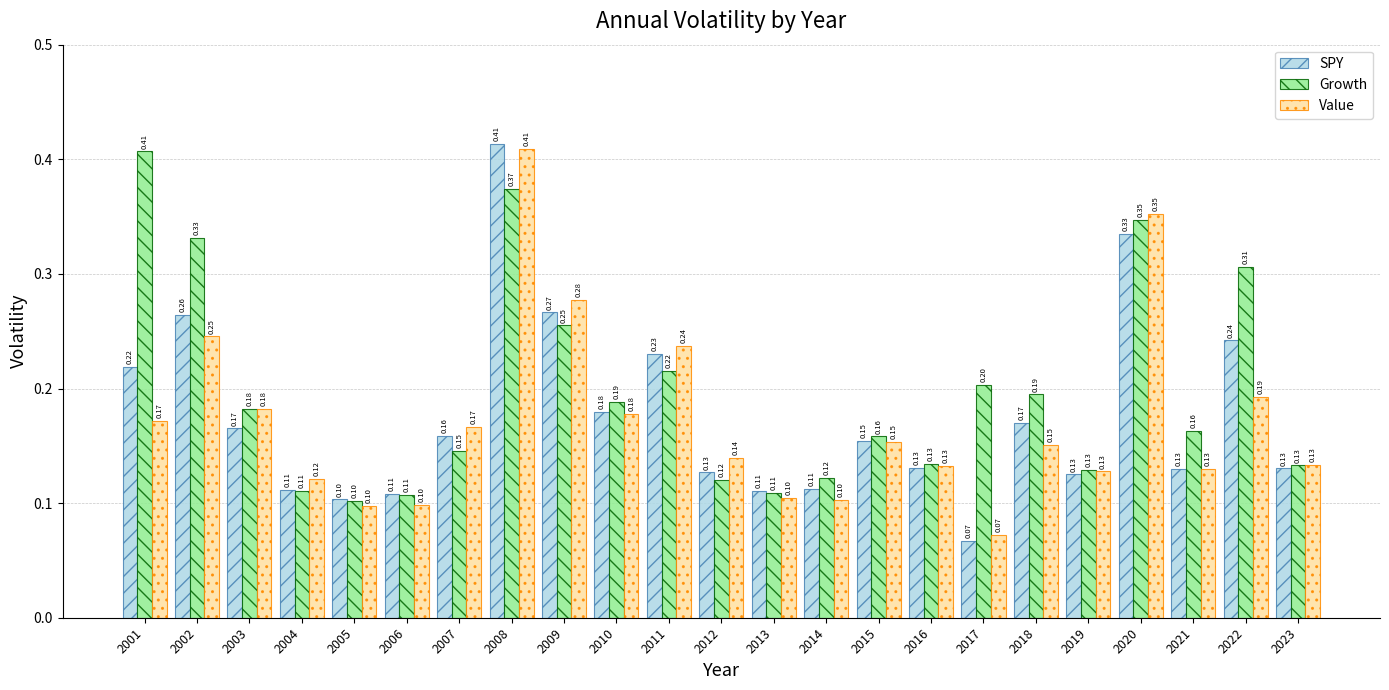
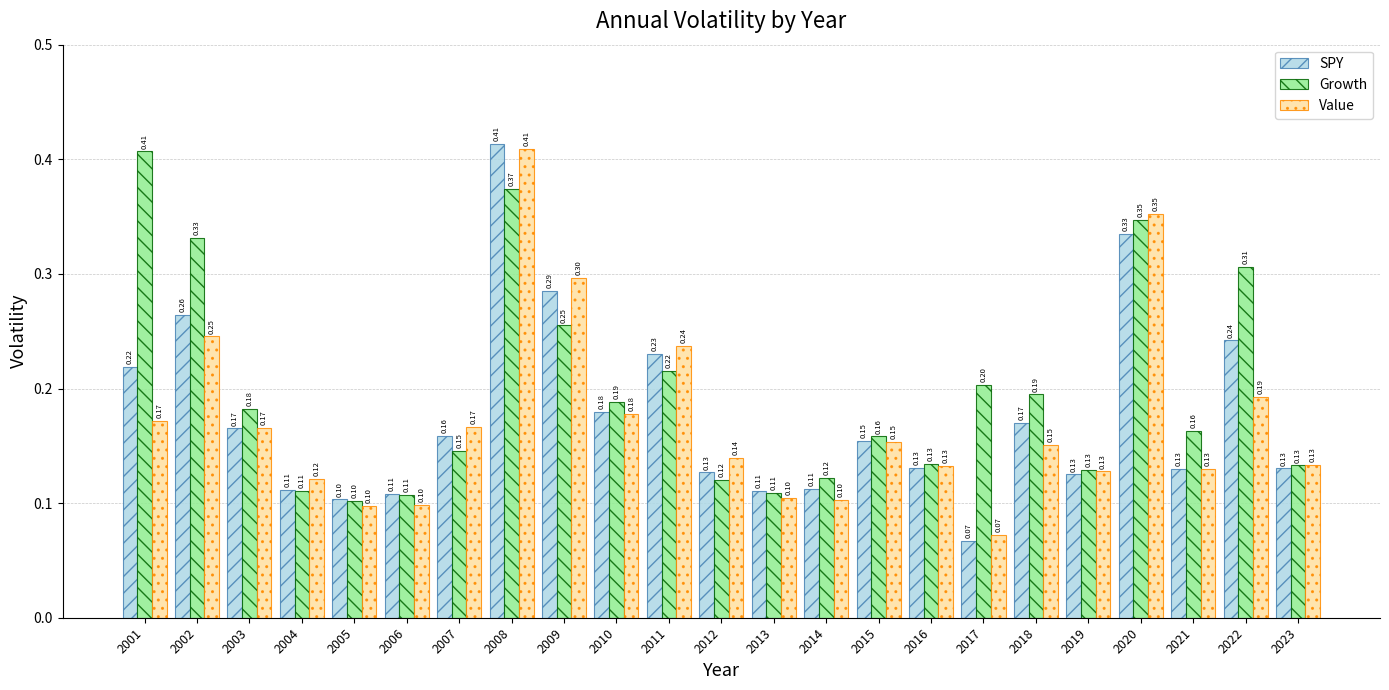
  {
    "SPY": {
      "2001": 0.22,
      "2002": 0.26,
      "2003": 0.17,
      "2004": 0.11,
      "2005": 0.10,
      "2006": 0.11,
      "2007": 0.16,
      "2008": 0.41,
-     "2009": 0.27,
+     "2009": 0.29,
      "2010": 0.18,
      "2011": 0.23,
      "2012": 0.13,
      "2013": 0.11,
      "2014": 0.11,
      "2015": 0.15,
      "2016": 0.13,
      "2017": 0.07,
      "2018": 0.17,
      "2019": 0.13,
      "2020": 0.33,
      "2021": 0.13,
      "2022": 0.24,
      "2023": 0.13
    },
    "Growth": {
      "2001": 0.41,
      "2002": 0.33,
      "2003": 0.18,
      "2004": 0.11,
      "2005": 0.10,
      "2006": 0.11,
      "2007": 0.15,
      "2008": 0.37,
      "2009": 0.25,
      "2010": 0.19,
      "2011": 0.22,
      "2012": 0.12,
      "2013": 0.11,
      "2014": 0.12,
      "2015": 0.16,
      "2016": 0.13,
      "2017": 0.20,
      "2018": 0.19,
      "2019": 0.13,
      "2020": 0.35,
      "2021": 0.16,
      "2022": 0.31,
      "2023": 0.13
    },
    "Value": {
      "2001": 0.17,
      "2002": 0.25,
-     "2003": 0.18,
+     "2003": 0.17,
      "2004": 0.12,
      "2005": 0.10,
      "2006": 0.10,
      "2007": 0.17,
      "2008": 0.41,
-     "2009": 0.28,
+     "2009": 0.30,
      "2010": 0.18,
      "2011": 0.24,
      "2012": 0.14,
      "2013": 0.10,
      "2014": 0.10,
      "2015": 0.15,
      "2016": 0.13,
      "2017": 0.07,
      "2018": 0.15,
      "2019": 0.13,
      "2020": 0.35,
      "2021": 0.13,
      "2022": 0.19,
      "2023": 0.13
    }
  }
